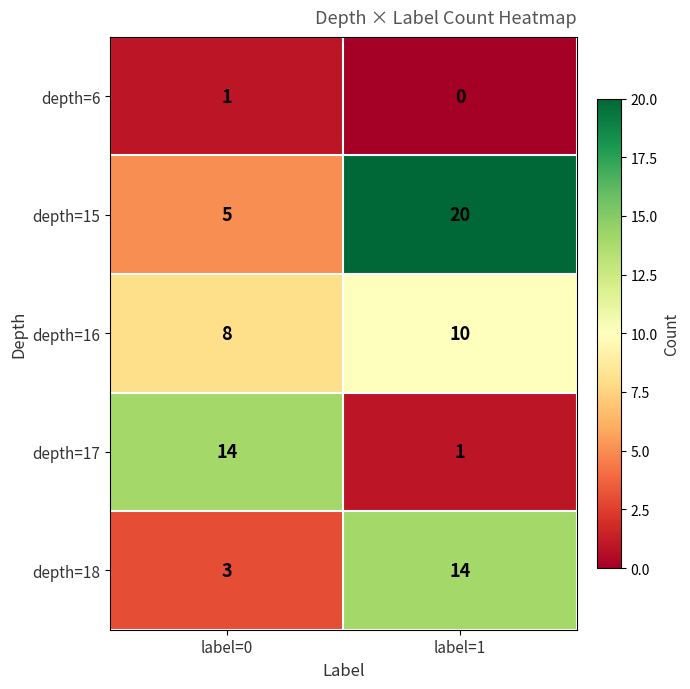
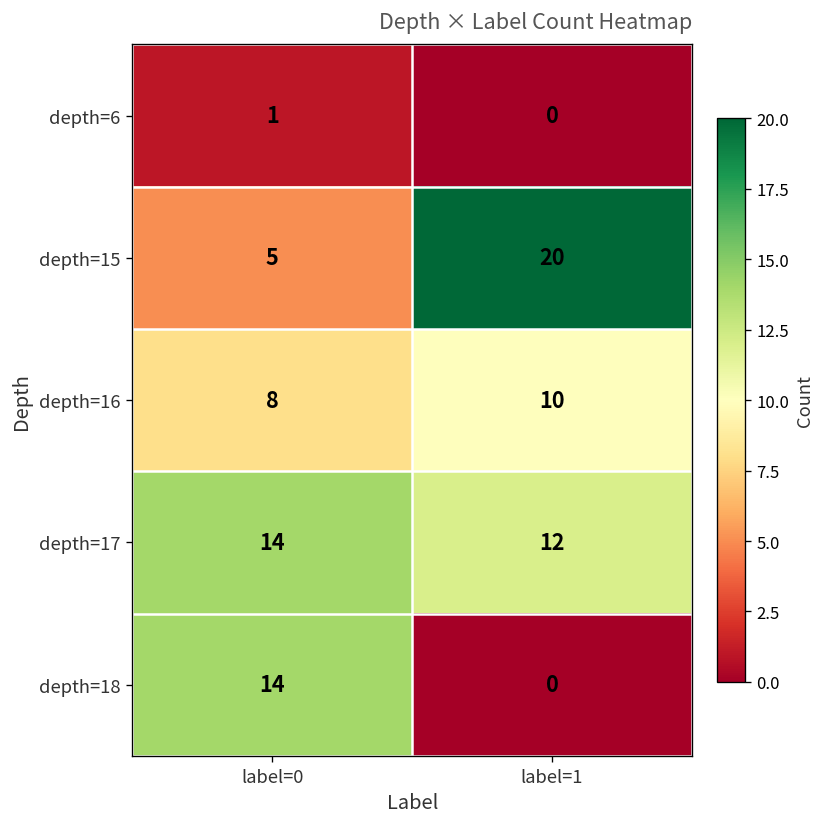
  {
    "depth=6": {
      "label=0": 1,
      "label=1": 0
    },
    "depth=15": {
      "label=0": 5,
      "label=1": 20
    },
    "depth=16": {
      "label=0": 8,
      "label=1": 10
    },
    "depth=17": {
      "label=0": 14,
-     "label=1": 1
+     "label=1": 12
    },
    "depth=18": {
-     "label=0": 3,
-     "label=1": 14
+     "label=0": 14,
+     "label=1": 0
    }
  }
